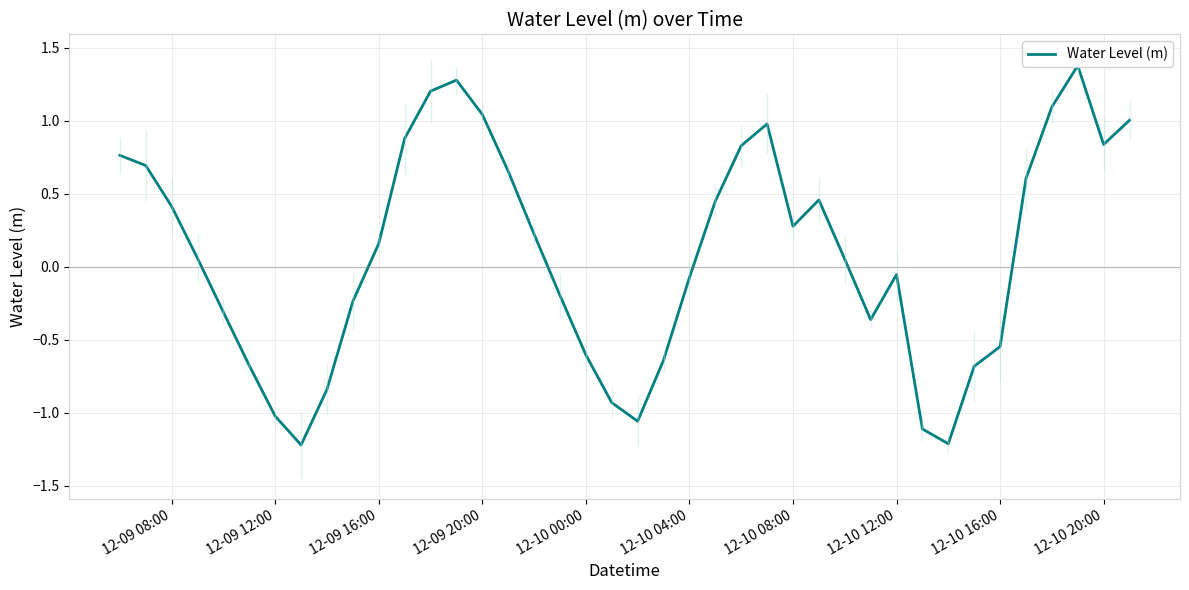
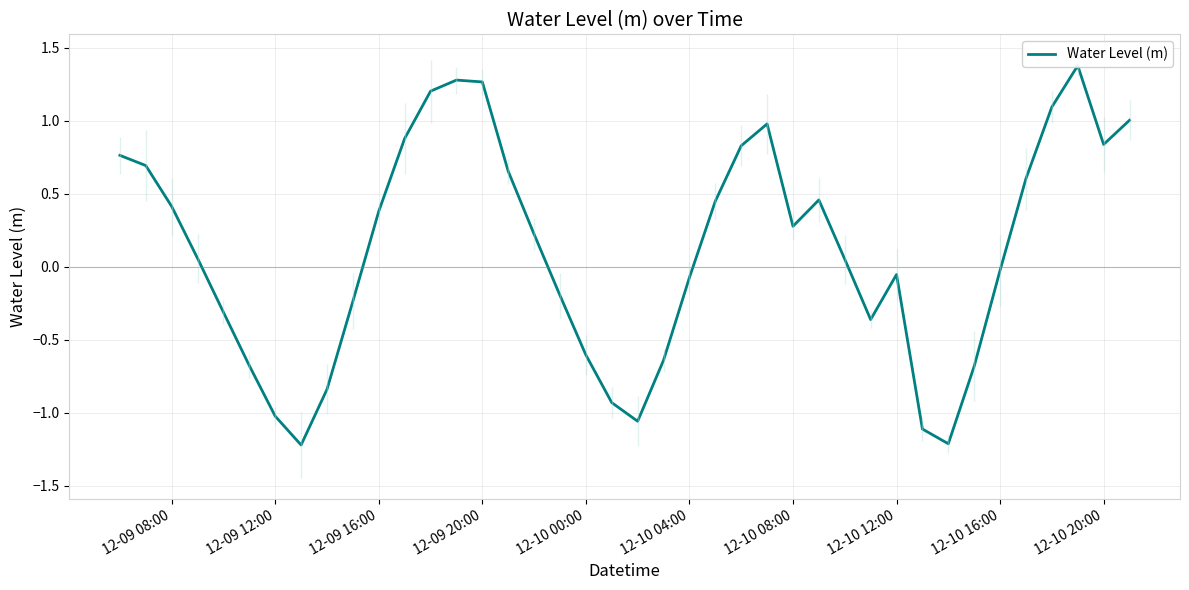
  {
    "12-09 08:00": 0.41,
    "12-09 12:00": -1.02,
-   "12-09 16:00": 0.16,
-   "12-09 20:00": 1.04,
+   "12-09 16:00": 0.38,
+   "12-09 20:00": 1.27,
    "12-10 00:00": -0.60,
    "12-10 04:00": -0.07,
    "12-10 08:00": 0.28,
    "12-10 12:00": -0.05,
-   "12-10 16:00": -0.55,
+   "12-10 16:00": -0.02,
    "12-10 20:00": 0.84
  }
